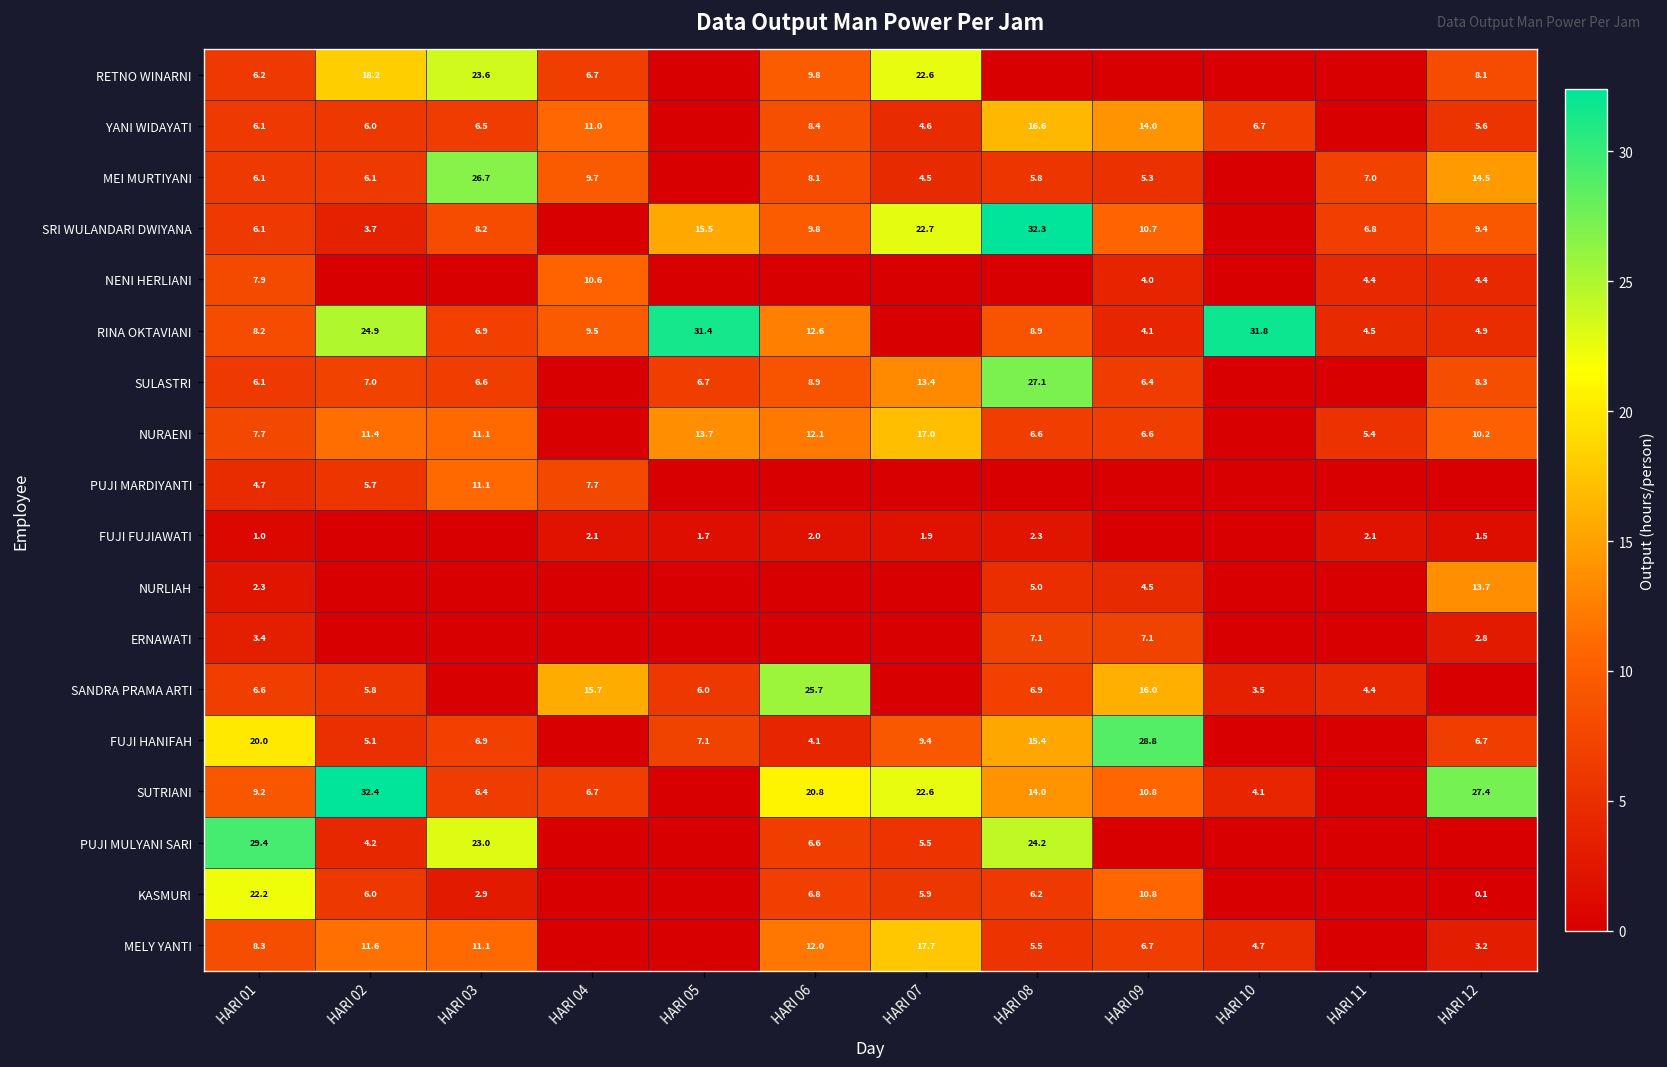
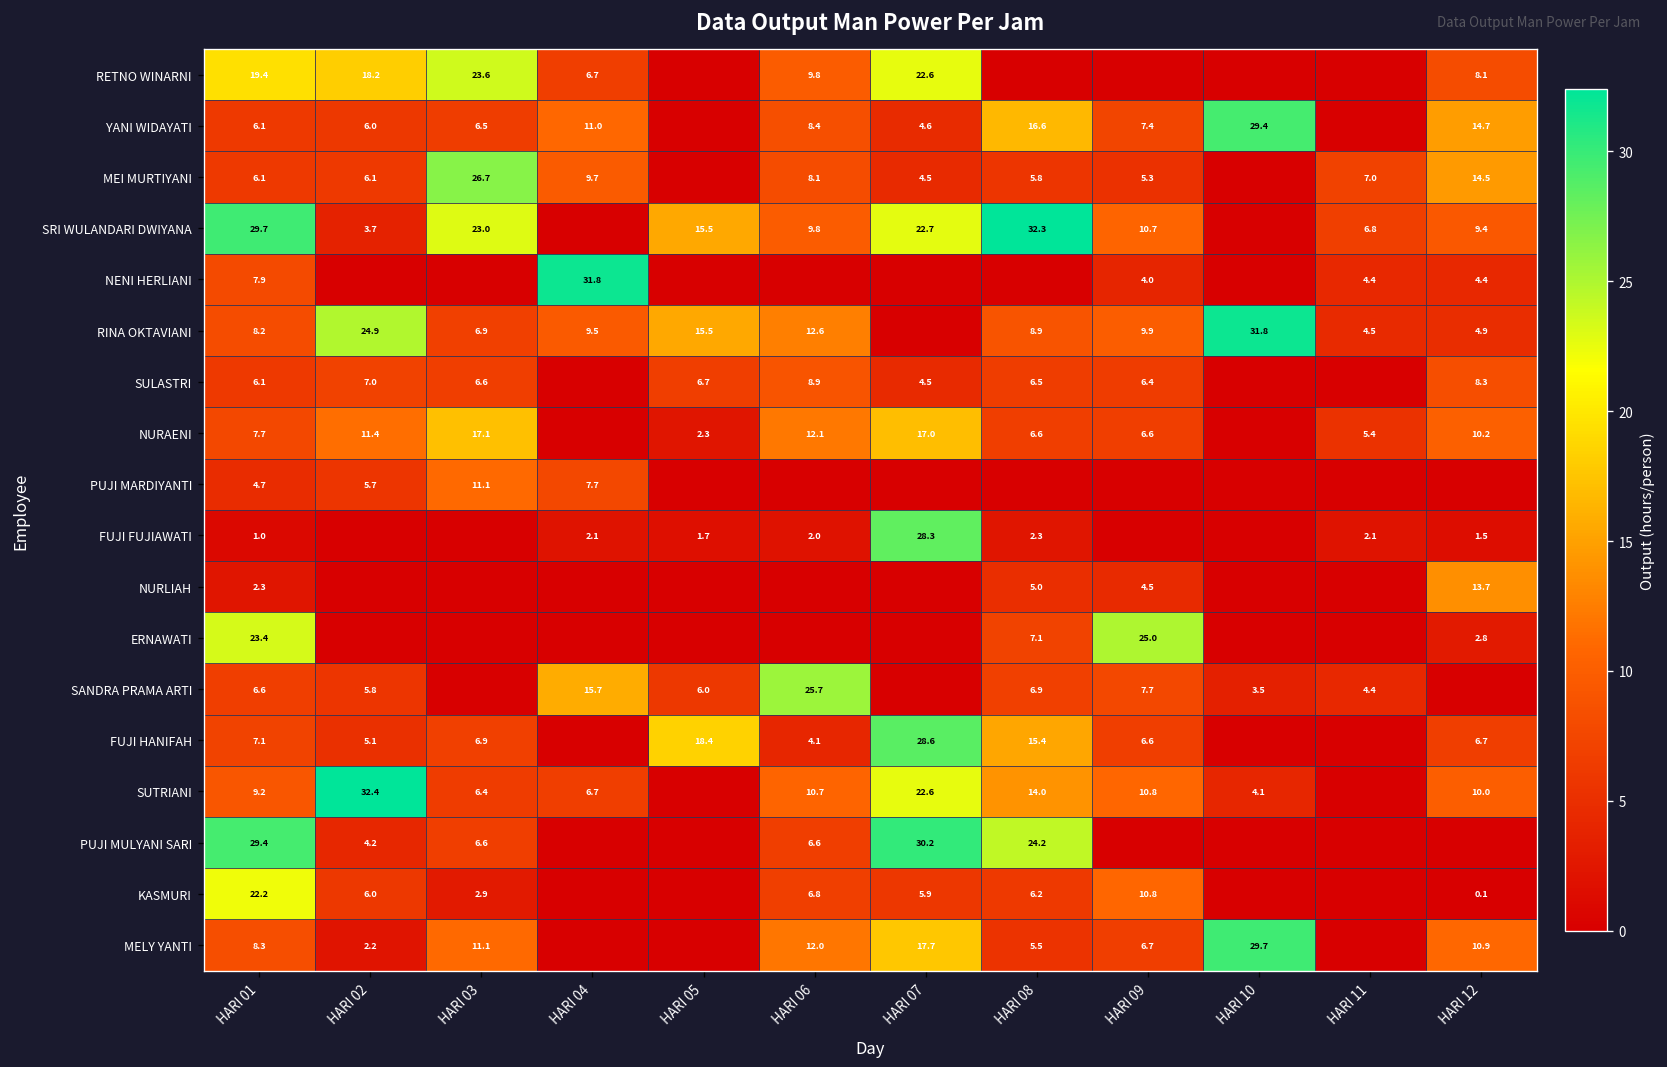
  {
    "RETNO WINARNI": {
-     "HARI 01": 6.2,
+     "HARI 01": 19.4,
      "HARI 02": 18.2,
      "HARI 03": 23.6,
      "HARI 04": 6.7,
      "HARI 06": 9.8,
      "HARI 07": 22.6,
      "HARI 12": 8.1
    },
    "YANI WIDAYATI": {
      "HARI 01": 6.1,
      "HARI 02": 6.0,
      "HARI 03": 6.5,
      "HARI 04": 11.0,
      "HARI 06": 8.4,
      "HARI 07": 4.6,
      "HARI 08": 16.6,
-     "HARI 09": 14.0,
-     "HARI 10": 6.7,
-     "HARI 12": 5.6
+     "HARI 09": 7.4,
+     "HARI 10": 29.4,
+     "HARI 12": 14.7
    },
    "MEI MURTIYANI": {
      "HARI 01": 6.1,
      "HARI 02": 6.1,
      "HARI 03": 26.7,
      "HARI 04": 9.7,
      "HARI 06": 8.1,
      "HARI 07": 4.5,
      "HARI 08": 5.8,
      "HARI 09": 5.3,
      "HARI 11": 7.0,
      "HARI 12": 14.5
    },
    "SRI WULANDARI DWIYANA": {
-     "HARI 01": 6.1,
+     "HARI 01": 29.7,
      "HARI 02": 3.7,
-     "HARI 03": 8.2,
+     "HARI 03": 23.0,
      "HARI 05": 15.5,
      "HARI 06": 9.8,
      "HARI 07": 22.7,
      "HARI 08": 32.3,
      "HARI 09": 10.7,
      "HARI 11": 6.8,
      "HARI 12": 9.4
    },
    "NENI HERLIANI": {
      "HARI 01": 7.9,
-     "HARI 04": 10.6,
+     "HARI 04": 31.8,
      "HARI 09": 4.0,
      "HARI 11": 4.4,
      "HARI 12": 4.4
    },
    "RINA OKTAVIANI": {
      "HARI 01": 8.2,
      "HARI 02": 24.9,
      "HARI 03": 6.9,
      "HARI 04": 9.5,
-     "HARI 05": 31.4,
+     "HARI 05": 15.5,
      "HARI 06": 12.6,
      "HARI 08": 8.9,
-     "HARI 09": 4.1,
+     "HARI 09": 9.9,
      "HARI 10": 31.8,
      "HARI 11": 4.5,
      "HARI 12": 4.9
    },
    "SULASTRI": {
      "HARI 01": 6.1,
      "HARI 02": 7.0,
      "HARI 03": 6.6,
      "HARI 05": 6.7,
      "HARI 06": 8.9,
-     "HARI 07": 13.4,
-     "HARI 08": 27.1,
+     "HARI 07": 4.5,
+     "HARI 08": 6.5,
      "HARI 09": 6.4,
      "HARI 12": 8.3
    },
    "NURAENI": {
      "HARI 01": 7.7,
      "HARI 02": 11.4,
-     "HARI 03": 11.1,
-     "HARI 05": 13.7,
+     "HARI 03": 17.1,
+     "HARI 05": 2.3,
      "HARI 06": 12.1,
      "HARI 07": 17.0,
      "HARI 08": 6.6,
      "HARI 09": 6.6,
      "HARI 11": 5.4,
      "HARI 12": 10.2
    },
    "PUJI MARDIYANTI": {
      "HARI 01": 4.7,
      "HARI 02": 5.7,
      "HARI 03": 11.1,
      "HARI 04": 7.7
    },
    "FUJI FUJIAWATI": {
      "HARI 01": 1.0,
      "HARI 04": 2.1,
      "HARI 05": 1.7,
      "HARI 06": 2.0,
-     "HARI 07": 1.9,
+     "HARI 07": 28.3,
      "HARI 08": 2.3,
      "HARI 11": 2.1,
      "HARI 12": 1.5
    },
    "NURLIAH": {
      "HARI 01": 2.3,
      "HARI 08": 5.0,
      "HARI 09": 4.5,
      "HARI 12": 13.7
    },
    "ERNAWATI": {
-     "HARI 01": 3.4,
+     "HARI 01": 23.4,
      "HARI 08": 7.1,
-     "HARI 09": 7.1,
+     "HARI 09": 25.0,
      "HARI 12": 2.8
    },
    "SANDRA PRAMA ARTI": {
      "HARI 01": 6.6,
      "HARI 02": 5.8,
      "HARI 04": 15.7,
      "HARI 05": 6.0,
      "HARI 06": 25.7,
      "HARI 08": 6.9,
-     "HARI 09": 16.0,
+     "HARI 09": 7.7,
      "HARI 10": 3.5,
      "HARI 11": 4.4
    },
    "FUJI HANIFAH": {
-     "HARI 01": 20.0,
+     "HARI 01": 7.1,
      "HARI 02": 5.1,
      "HARI 03": 6.9,
-     "HARI 05": 7.1,
+     "HARI 05": 18.4,
      "HARI 06": 4.1,
-     "HARI 07": 9.4,
+     "HARI 07": 28.6,
      "HARI 08": 15.4,
-     "HARI 09": 28.8,
+     "HARI 09": 6.6,
      "HARI 12": 6.7
    },
    "SUTRIANI": {
      "HARI 01": 9.2,
      "HARI 02": 32.4,
      "HARI 03": 6.4,
      "HARI 04": 6.7,
-     "HARI 06": 20.8,
+     "HARI 06": 10.7,
      "HARI 07": 22.6,
      "HARI 08": 14.0,
      "HARI 09": 10.8,
      "HARI 10": 4.1,
-     "HARI 12": 27.4
+     "HARI 12": 10.0
    },
    "PUJI MULYANI SARI": {
      "HARI 01": 29.4,
      "HARI 02": 4.2,
-     "HARI 03": 23.0,
+     "HARI 03": 6.6,
      "HARI 06": 6.6,
-     "HARI 07": 5.5,
+     "HARI 07": 30.2,
      "HARI 08": 24.2
    },
    "KASMURI": {
      "HARI 01": 22.2,
      "HARI 02": 6.0,
      "HARI 03": 2.9,
      "HARI 06": 6.8,
      "HARI 07": 5.9,
      "HARI 08": 6.2,
      "HARI 09": 10.8,
      "HARI 12": 0.1
    },
    "MELY YANTI": {
      "HARI 01": 8.3,
-     "HARI 02": 11.6,
+     "HARI 02": 2.2,
      "HARI 03": 11.1,
      "HARI 06": 12.0,
      "HARI 07": 17.7,
      "HARI 08": 5.5,
      "HARI 09": 6.7,
-     "HARI 10": 4.7,
-     "HARI 12": 3.2
+     "HARI 10": 29.7,
+     "HARI 12": 10.9
    }
  }
